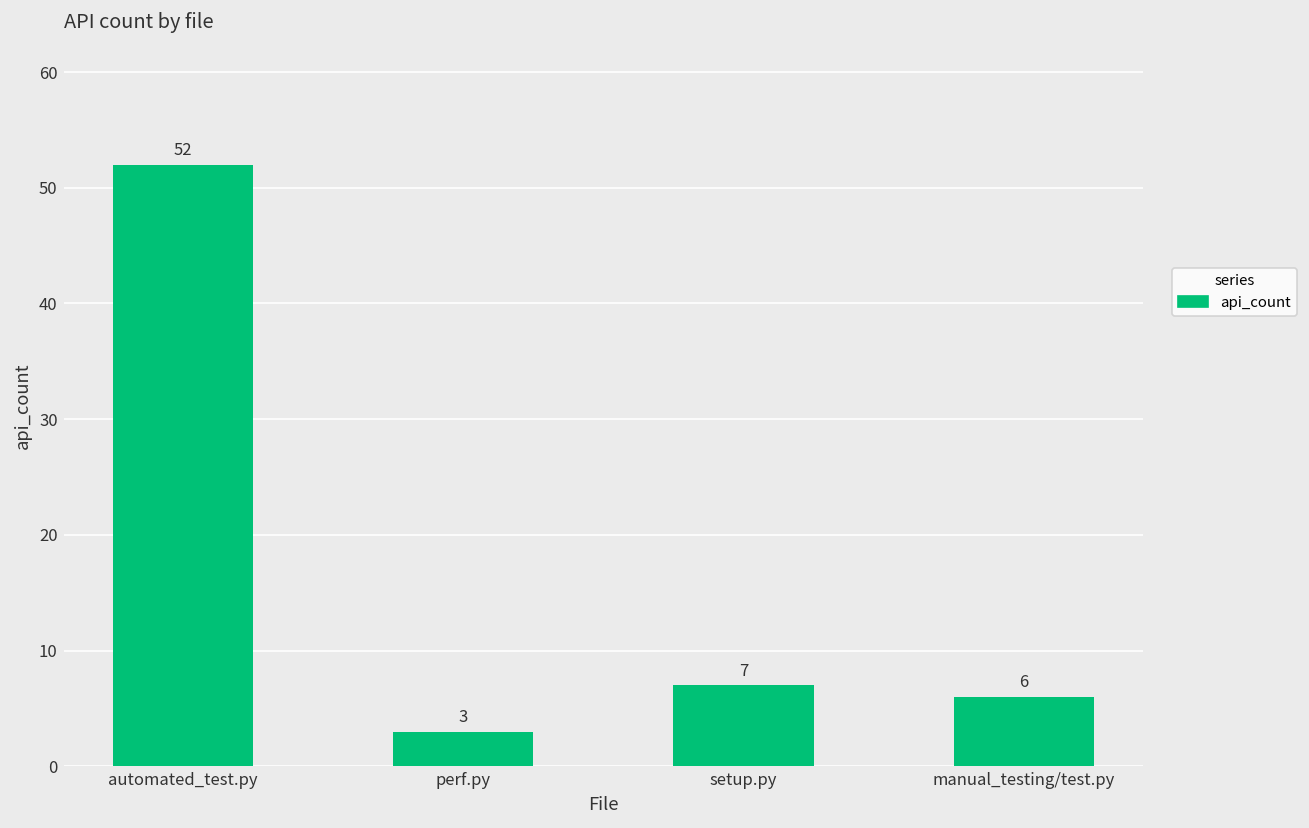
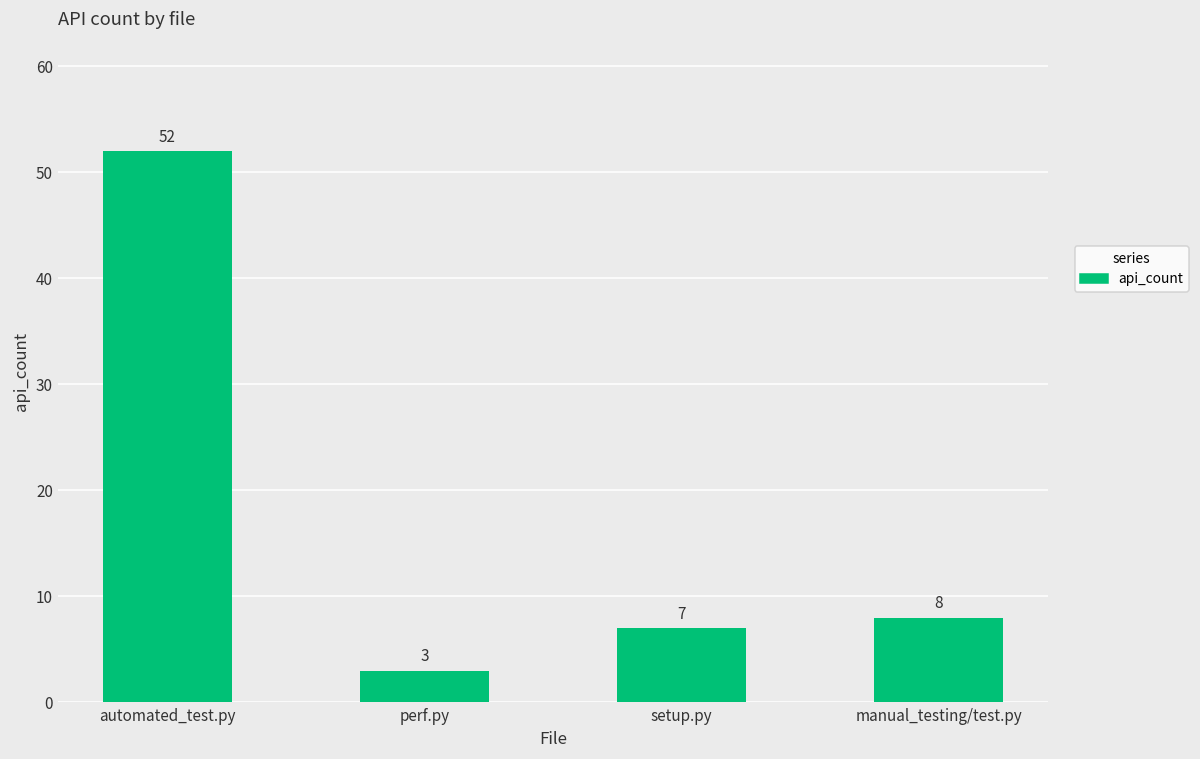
  {
    "automated_test.py": 52,
    "perf.py": 3,
    "setup.py": 7,
-   "manual_testing/test.py": 6
+   "manual_testing/test.py": 8
  }
